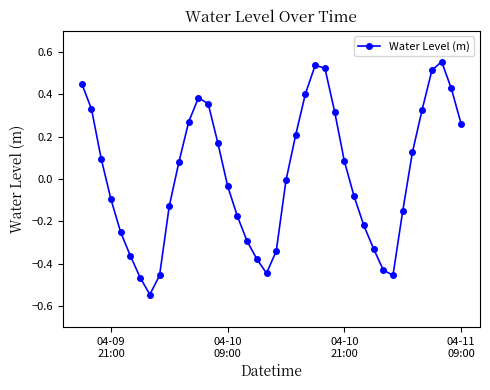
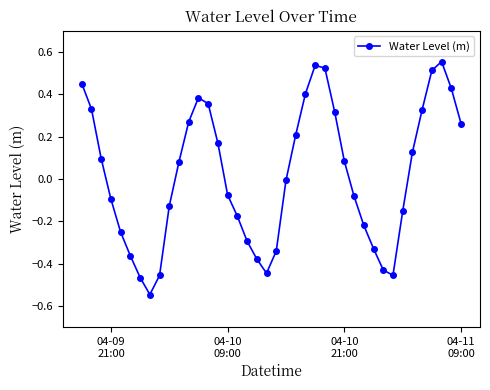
  {
    "04-09 21:00": -0.10,
-   "04-10 09:00": -0.03,
+   "04-10 09:00": -0.08,
    "04-10 21:00": 0.08,
    "04-11 09:00": 0.26
  }
